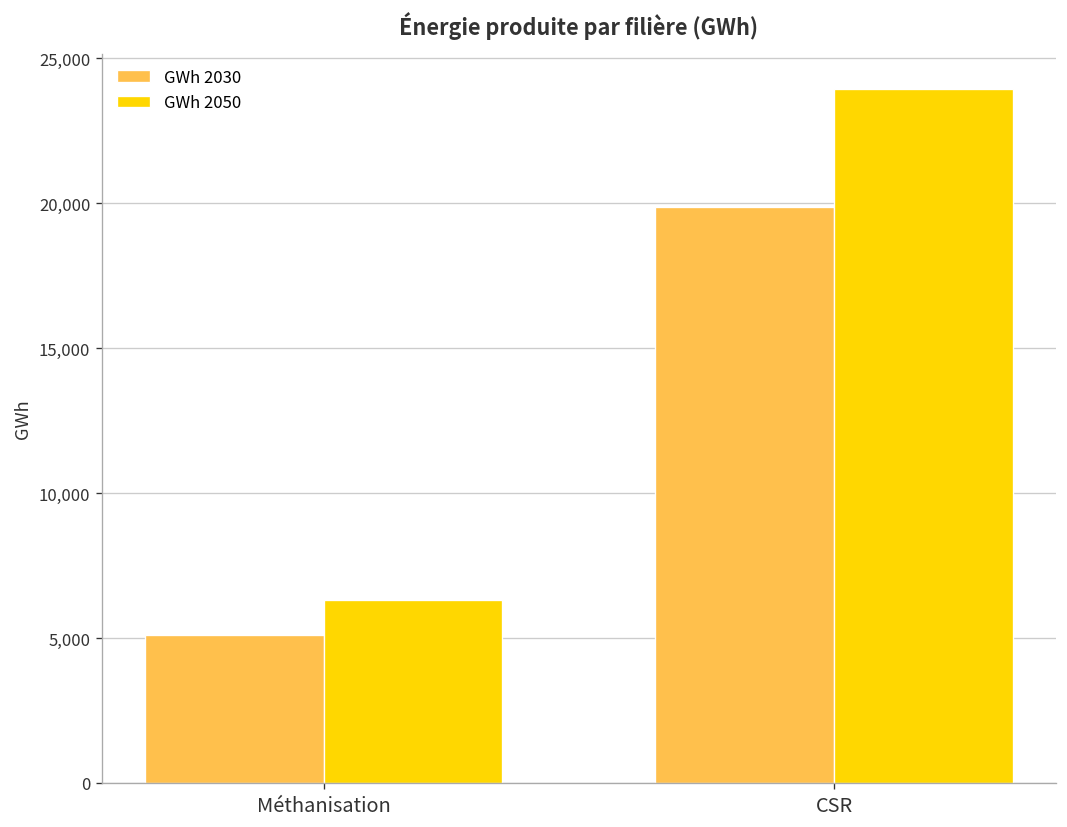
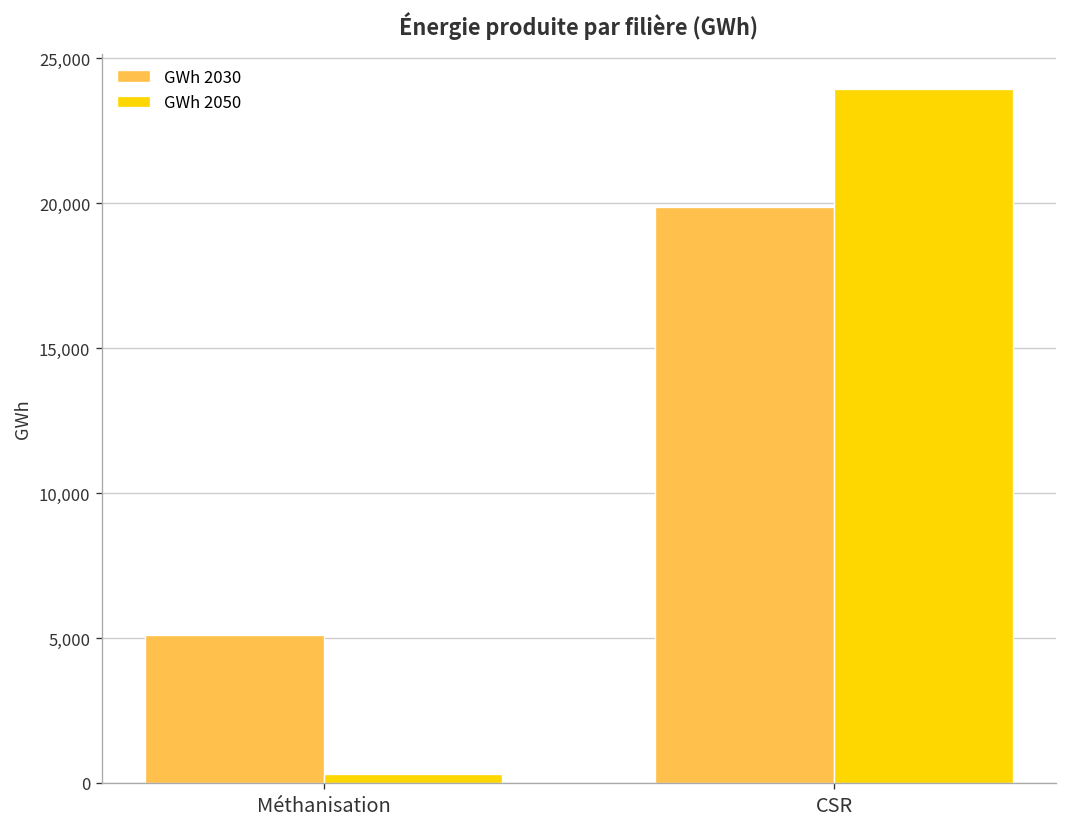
  {
    "GWh 2030": {
      "Méthanisation": "5,100",
      "CSR": "19,900"
    },
    "GWh 2050": {
-     "Méthanisation": "6,300",
+     "Méthanisation": "300",
      "CSR": "24,000"
    }
  }
